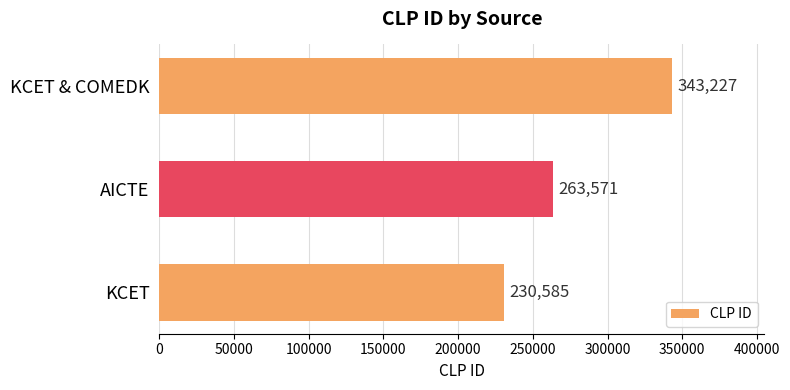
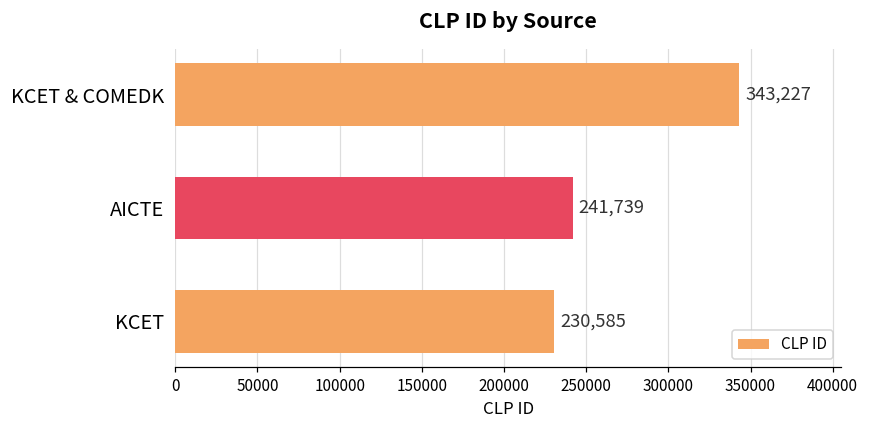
  {
    "KCET & COMEDK": "343,227",
-   "AICTE": "263,571",
+   "AICTE": "241,739",
    "KCET": "230,585"
  }
